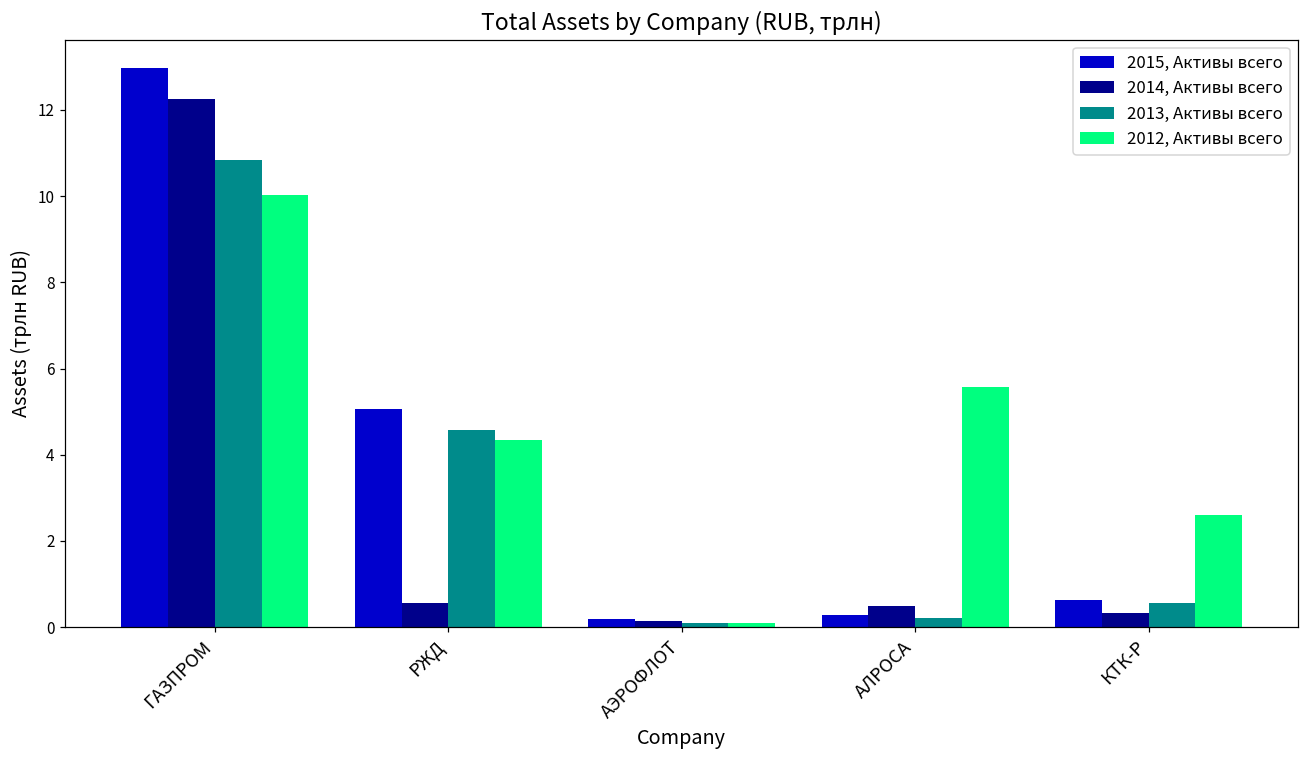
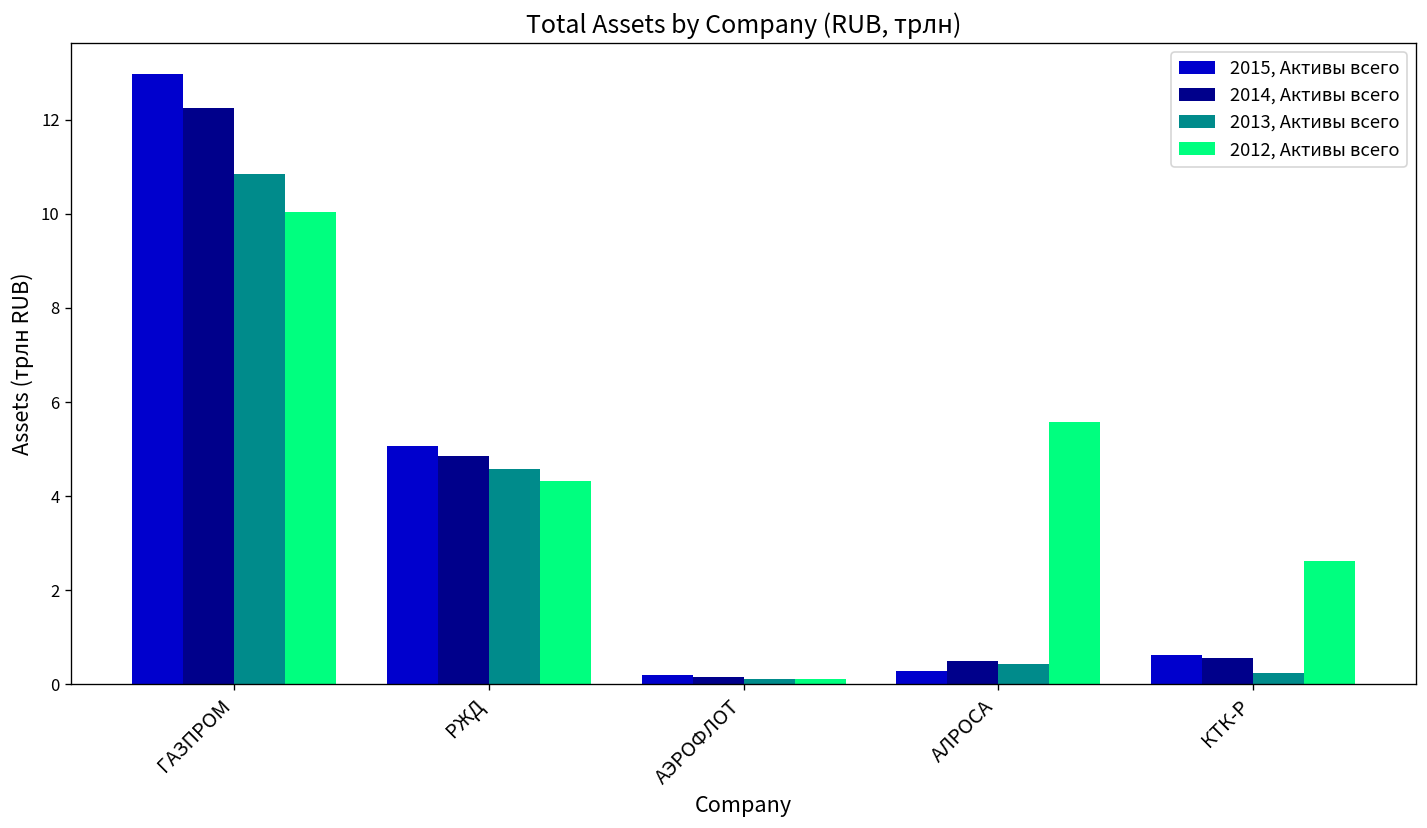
  {
    "2015, Активы всего": {
      "ГАЗПРОМ": 13.0,
      "РЖД": 5.1,
      "АЭРОФЛОТ": 0.2,
      "АЛРОСА": 0.3,
      "КТК-Р": 0.6
    },
    "2014, Активы всего": {
      "ГАЗПРОМ": 12.2,
-     "РЖД": 0.6,
+     "РЖД": 4.8,
      "АЭРОФЛОТ": 0.1,
      "АЛРОСА": 0.5,
-     "КТК-Р": 0.3
+     "КТК-Р": 0.6
    },
    "2013, Активы всего": {
      "ГАЗПРОМ": 10.8,
      "РЖД": 4.6,
      "АЭРОФЛОТ": 0.1,
-     "АЛРОСА": 0.2,
-     "КТК-Р": 0.6
+     "АЛРОСА": 0.4,
+     "КТК-Р": 0.2
    },
    "2012, Активы всего": {
      "ГАЗПРОМ": 10.0,
      "РЖД": 4.3,
      "АЭРОФЛОТ": 0.1,
      "АЛРОСА": 5.6,
      "КТК-Р": 2.6
    }
  }
